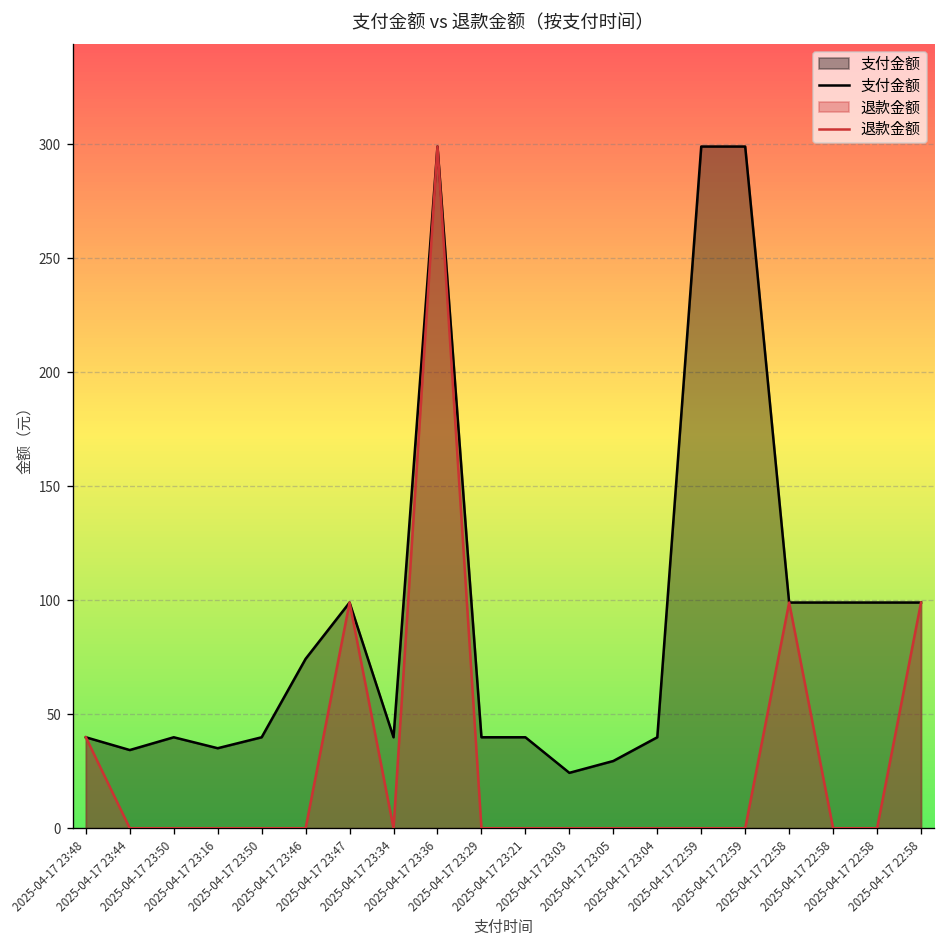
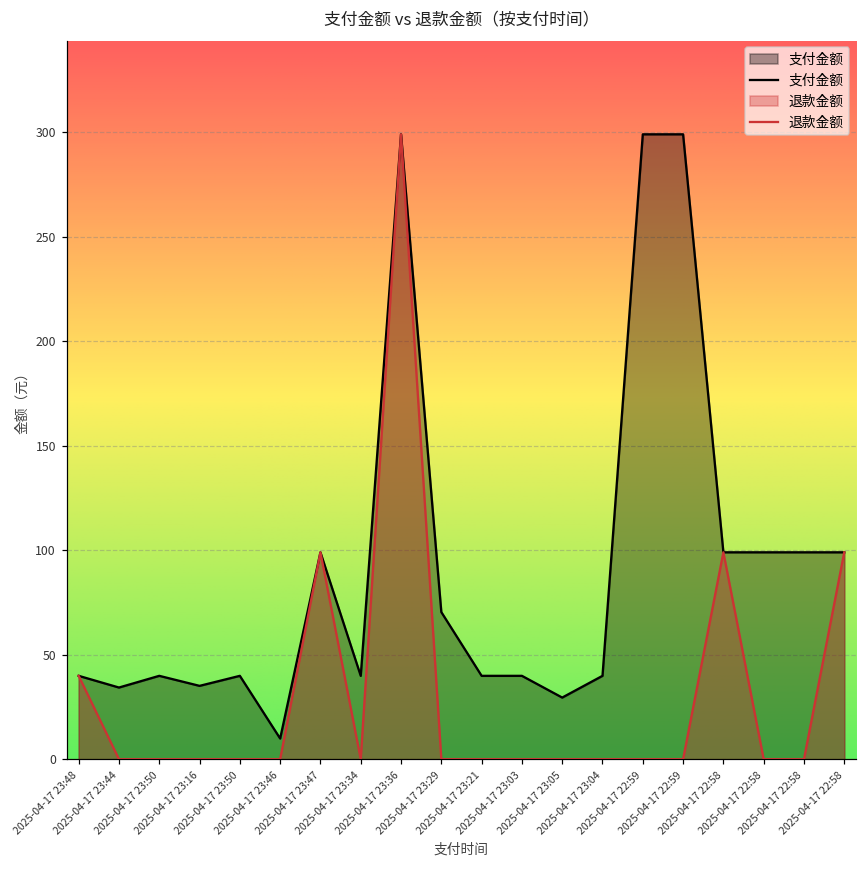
  {
    "支付金额": {
      "2025-04-17 23:44": 34,
      "2025-04-17 23:16": 35,
-     "2025-04-17 23:46": 74,
+     "2025-04-17 23:46": 10,
      "2025-04-17 23:34": 40,
-     "2025-04-17 23:29": 40,
+     "2025-04-17 23:29": 70,
      "2025-04-17 23:21": 40,
-     "2025-04-17 23:03": 24,
+     "2025-04-17 23:03": 40,
      "2025-04-17 23:05": 30,
      "2025-04-17 23:04": 40
    },
    "退款金额": {
      "2025-04-17 23:44": 0,
      "2025-04-17 23:16": 0,
      "2025-04-17 23:46": 0,
      "2025-04-17 23:34": 0,
      "2025-04-17 23:29": 0,
      "2025-04-17 23:21": 0,
      "2025-04-17 23:03": 0,
      "2025-04-17 23:05": 0,
      "2025-04-17 23:04": 0
    }
  }
